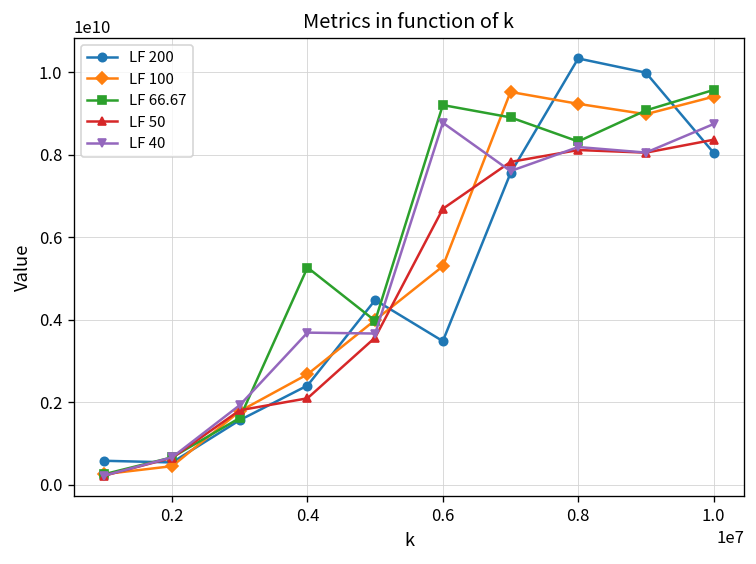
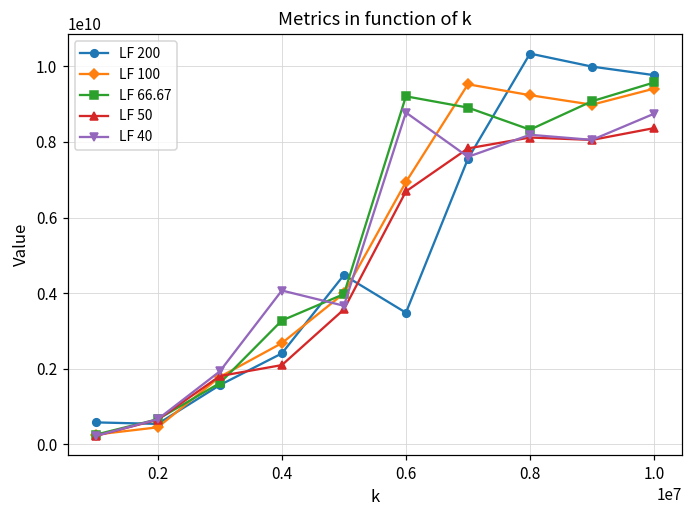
  {
    "LF 200": {
      "0.2": 500000000,
      "0.4": 2400000000,
      "0.6": 3500000000,
      "0.8": 10300000000,
-     "1.0": 8100000000
+     "1.0": 9800000000
    },
    "LF 100": {
      "0.2": 500000000,
      "0.4": 2700000000,
-     "0.6": 5300000000,
+     "0.6": 6900000000,
      "0.8": 9200000000,
      "1.0": 9400000000
    },
    "LF 66.67": {
-     "0.4": 5300000000,
+     "0.4": 3300000000,
      "0.6": 9200000000,
      "0.8": 8300000000,
      "1.0": 9600000000
    },
    "LF 50": {
      "0.4": 2100000000,
      "0.6": 6700000000,
      "1.0": 8400000000
    },
    "LF 40": {
-     "0.4": 3700000000,
+     "0.4": 4100000000,
      "0.6": 8800000000,
      "1.0": 8700000000
    }
  }
